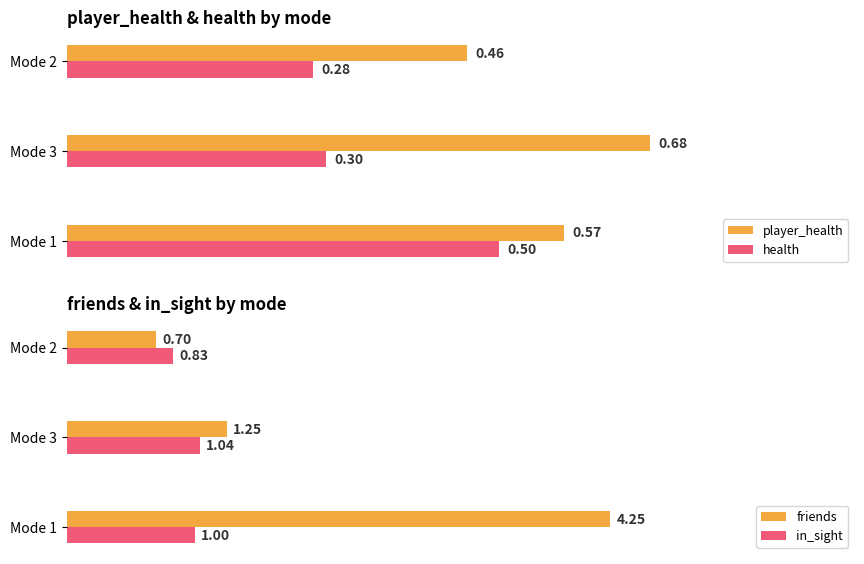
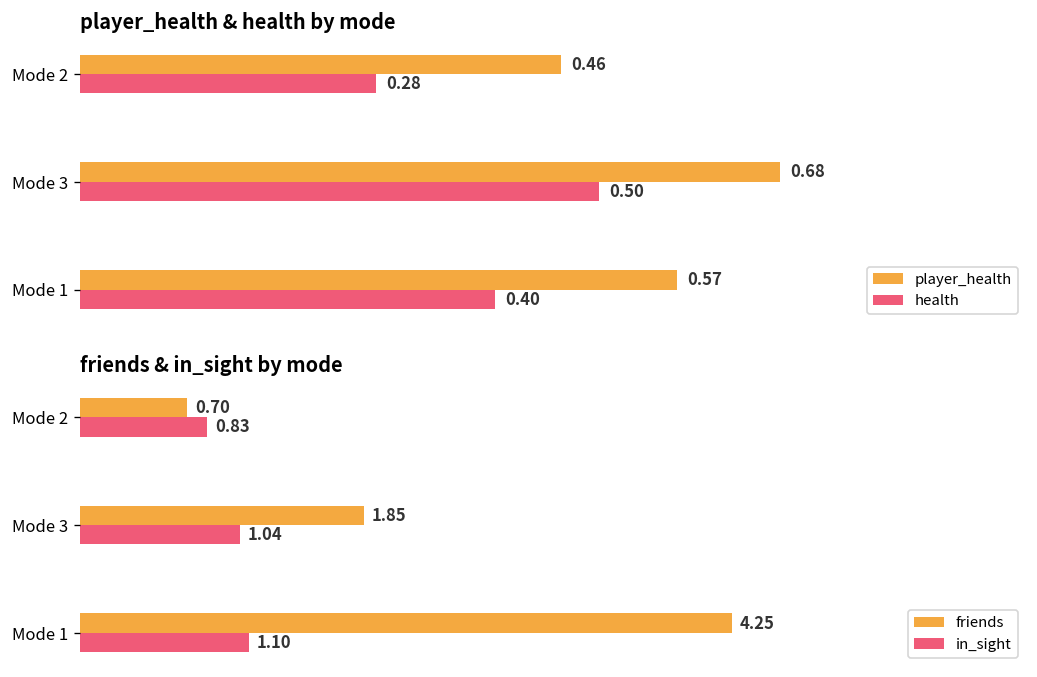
  {
    "player_health & health by mode": {
      "player_health": {
        "Mode 2": 0.46,
        "Mode 3": 0.68,
        "Mode 1": 0.57
      },
      "health": {
        "Mode 2": 0.28,
-       "Mode 3": 0.30,
-       "Mode 1": 0.50
+       "Mode 3": 0.50,
+       "Mode 1": 0.40
      }
    },
    "friends & in_sight by mode": {
      "friends": {
        "Mode 2": 0.70,
-       "Mode 3": 1.25,
+       "Mode 3": 1.85,
        "Mode 1": 4.25
      },
      "in_sight": {
        "Mode 2": 0.83,
        "Mode 3": 1.04,
-       "Mode 1": 1.00
+       "Mode 1": 1.10
      }
    }
  }
